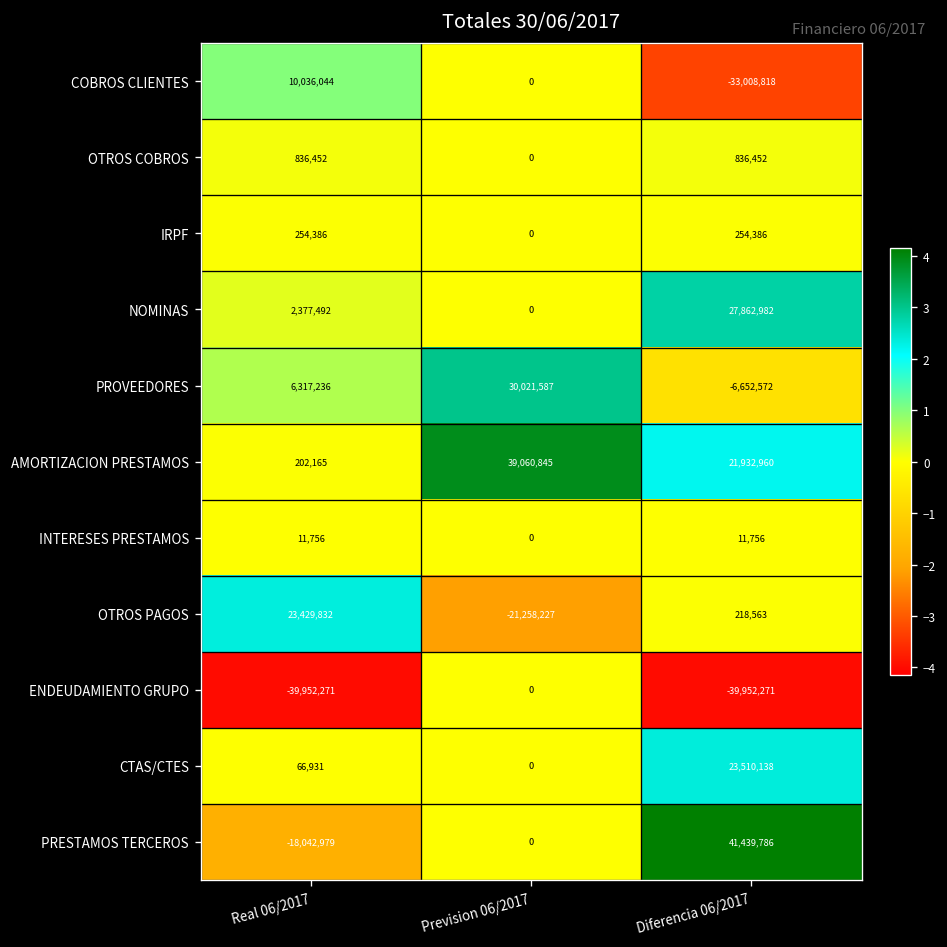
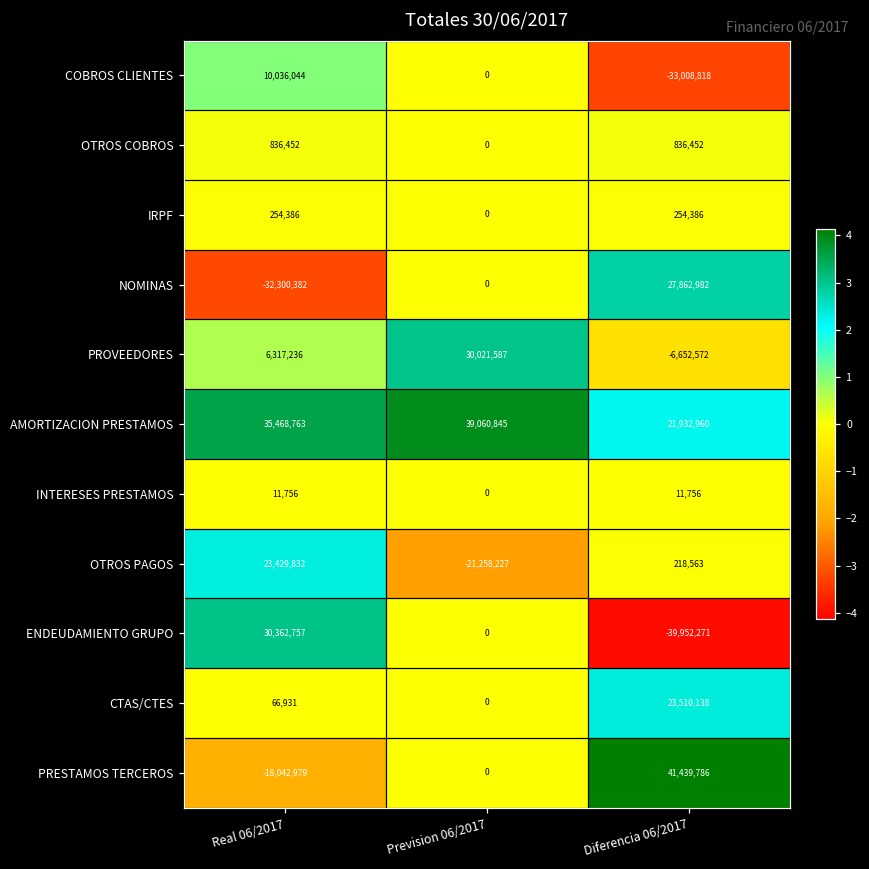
  {
    "COBROS CLIENTES": {
      "Real 06/2017": "10,036,044",
      "Prevision 06/2017": "0",
      "Diferencia 06/2017": "-33,008,818"
    },
    "OTROS COBROS": {
      "Real 06/2017": "836,452",
      "Prevision 06/2017": "0",
      "Diferencia 06/2017": "836,452"
    },
    "IRPF": {
      "Real 06/2017": "254,386",
      "Prevision 06/2017": "0",
      "Diferencia 06/2017": "254,386"
    },
    "NOMINAS": {
-     "Real 06/2017": "2,377,492",
+     "Real 06/2017": "-32,300,382",
      "Prevision 06/2017": "0",
      "Diferencia 06/2017": "27,862,982"
    },
    "PROVEEDORES": {
      "Real 06/2017": "6,317,236",
      "Prevision 06/2017": "30,021,587",
      "Diferencia 06/2017": "-6,652,572"
    },
    "AMORTIZACION PRESTAMOS": {
-     "Real 06/2017": "202,165",
+     "Real 06/2017": "35,468,763",
      "Prevision 06/2017": "39,060,845",
      "Diferencia 06/2017": "21,932,960"
    },
    "INTERESES PRESTAMOS": {
      "Real 06/2017": "11,756",
      "Prevision 06/2017": "0",
      "Diferencia 06/2017": "11,756"
    },
    "OTROS PAGOS": {
      "Real 06/2017": "23,429,832",
      "Prevision 06/2017": "-21,258,227",
      "Diferencia 06/2017": "218,563"
    },
    "ENDEUDAMIENTO GRUPO": {
-     "Real 06/2017": "-39,952,271",
+     "Real 06/2017": "30,362,757",
      "Prevision 06/2017": "0",
      "Diferencia 06/2017": "-39,952,271"
    },
    "CTAS/CTES": {
      "Real 06/2017": "66,931",
      "Prevision 06/2017": "0",
      "Diferencia 06/2017": "23,510,138"
    },
    "PRESTAMOS TERCEROS": {
      "Real 06/2017": "-18,042,979",
      "Prevision 06/2017": "0",
      "Diferencia 06/2017": "41,439,786"
    }
  }
